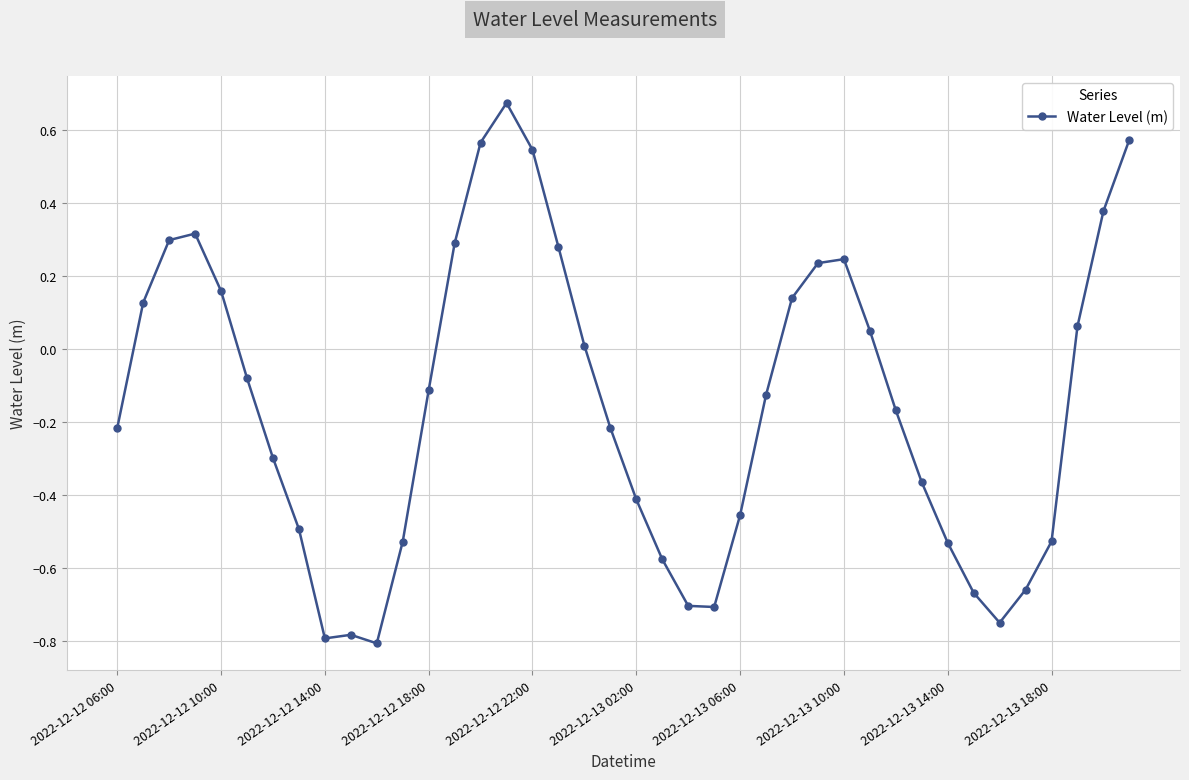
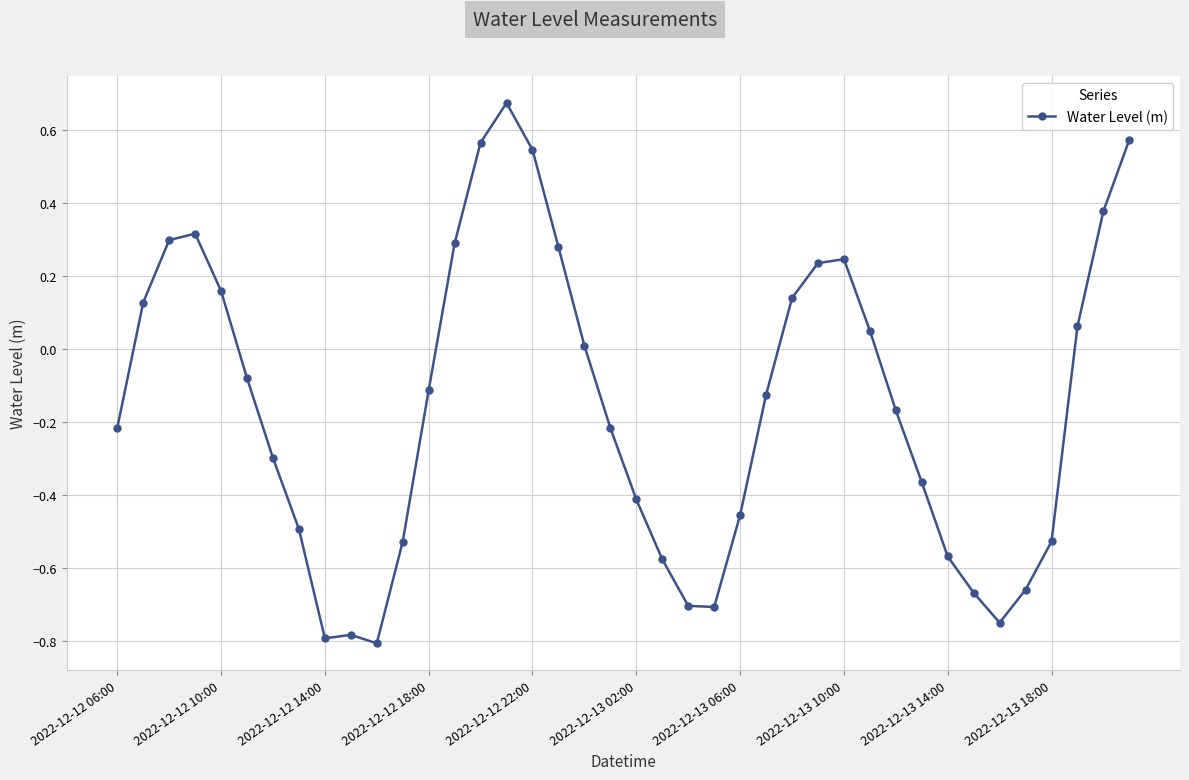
  {
    "2022-12-12 06:00": -0.22,
    "2022-12-12 10:00": 0.16,
    "2022-12-12 14:00": -0.79,
    "2022-12-12 18:00": -0.11,
    "2022-12-12 22:00": 0.55,
    "2022-12-13 02:00": -0.41,
    "2022-12-13 06:00": -0.46,
    "2022-12-13 10:00": 0.25,
-   "2022-12-13 14:00": -0.53,
+   "2022-12-13 14:00": -0.57,
    "2022-12-13 18:00": -0.53
  }
